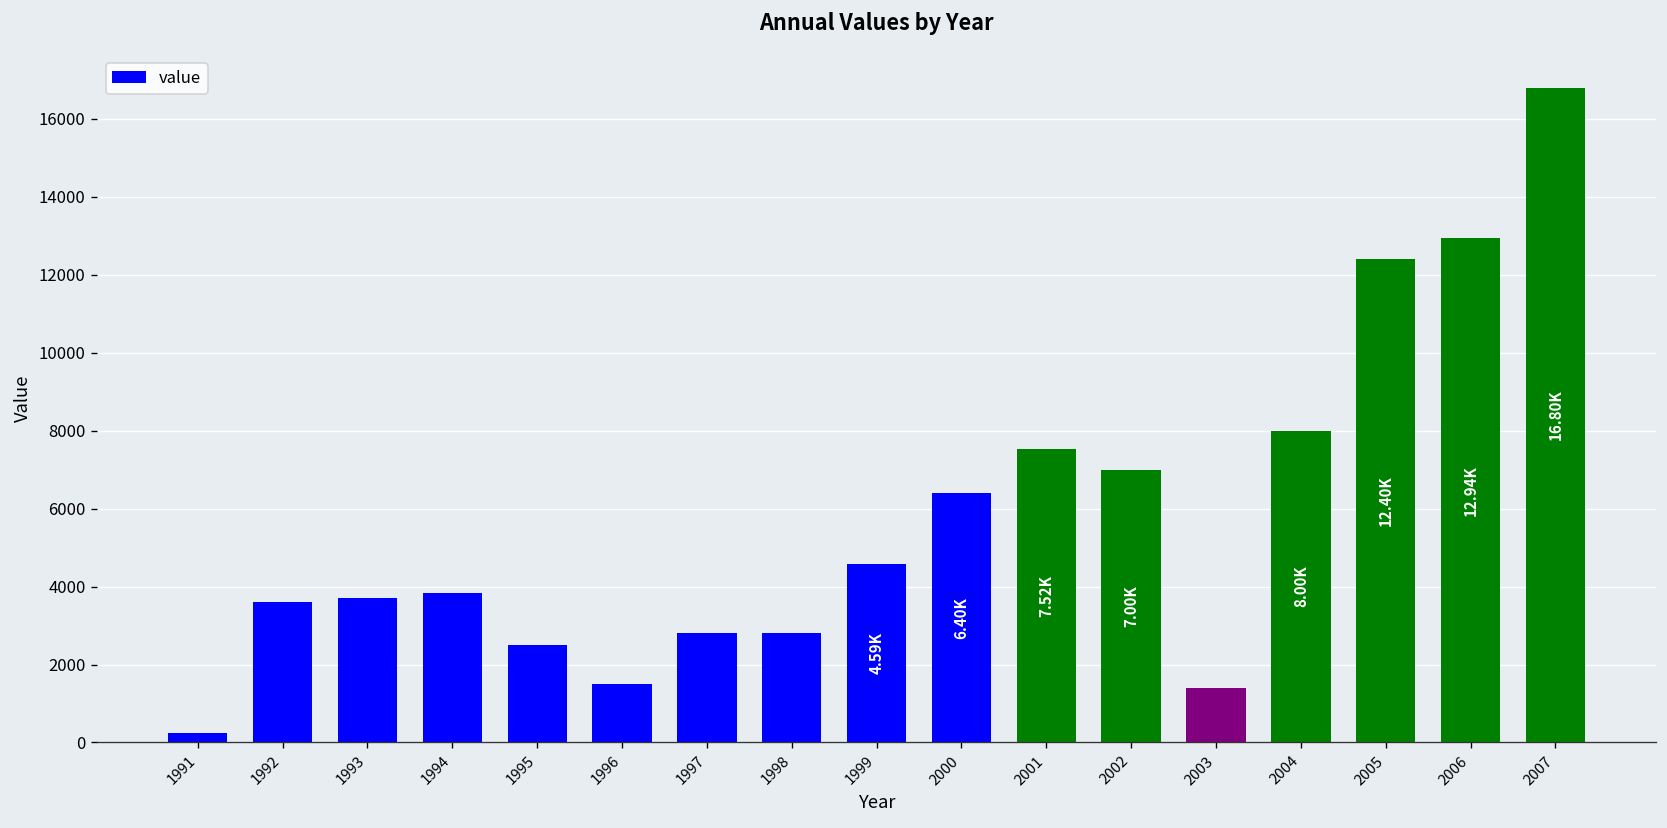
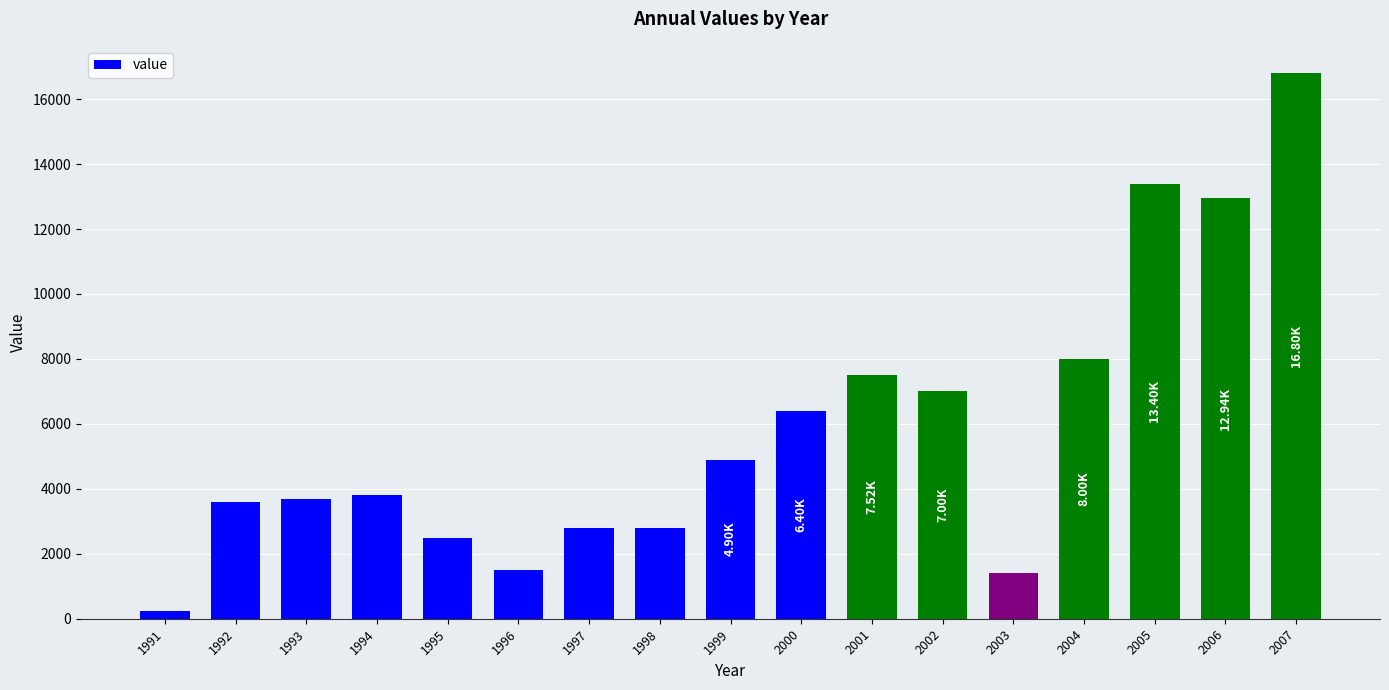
  {
-   "1999": "4.59K",
+   "1999": "4.90K",
    "2000": "6.40K",
    "2001": "7.52K",
    "2002": "7.00K",
    "2004": "8.00K",
-   "2005": "12.40K",
+   "2005": "13.40K",
    "2006": "12.94K",
    "2007": "16.80K"
  }
